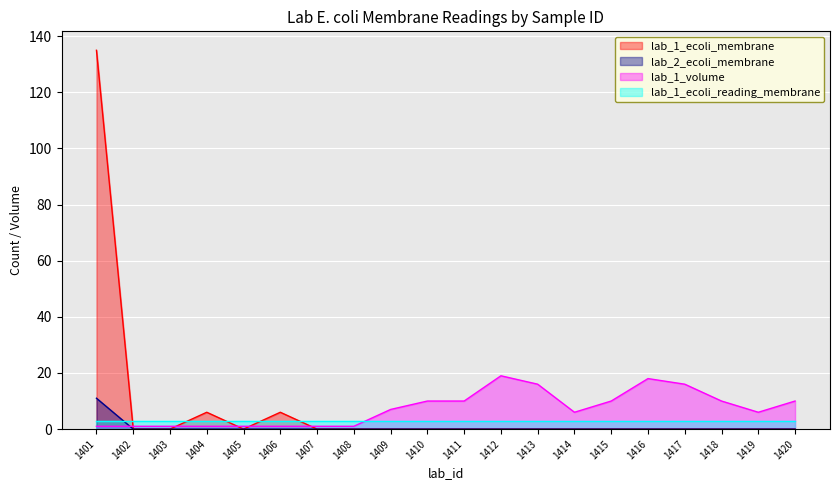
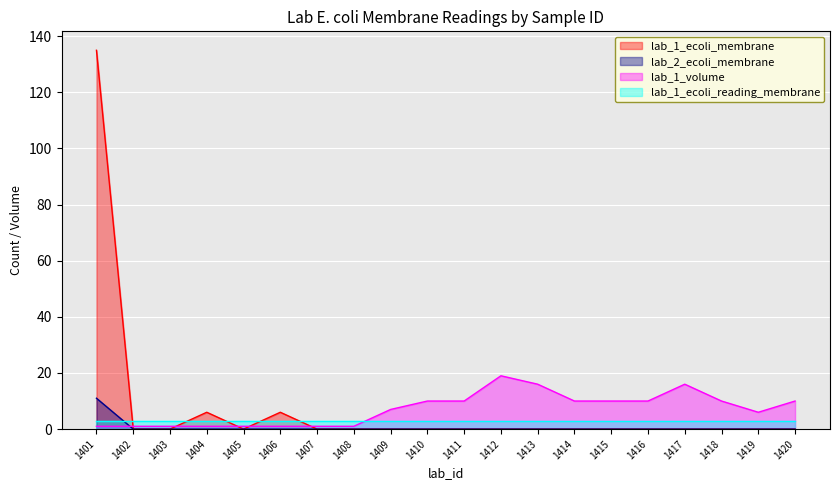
  {
    "lab_1_ecoli_membrane": {
      "1401": 135,
      "1404": 6,
      "1406": 6
    },
    "lab_2_ecoli_membrane": {
      "1401": 11,
      "1404": 0,
      "1406": 0
    },
    "lab_1_volume": {
      "1401": 1,
      "1402": 1,
      "1403": 1,
      "1404": 1,
      "1405": 1,
      "1406": 1,
      "1407": 1,
      "1408": 1,
      "1409": 7,
      "1410": 10,
      "1411": 10,
      "1412": 19,
      "1413": 16,
-     "1414": 6,
+     "1414": 10,
      "1415": 10,
-     "1416": 18,
+     "1416": 10,
      "1417": 16,
      "1418": 10,
      "1419": 6,
      "1420": 10
    },
    "lab_1_ecoli_reading_membrane": {
      "1401": 3,
      "1402": 3,
      "1403": 3,
      "1404": 3,
      "1405": 3,
      "1406": 3,
      "1407": 3,
      "1408": 3,
      "1409": 3,
      "1410": 3,
      "1411": 3,
      "1412": 3,
      "1413": 3,
      "1414": 3,
      "1415": 3,
      "1416": 3,
      "1417": 3,
      "1418": 3,
      "1419": 3,
      "1420": 3
    }
  }
